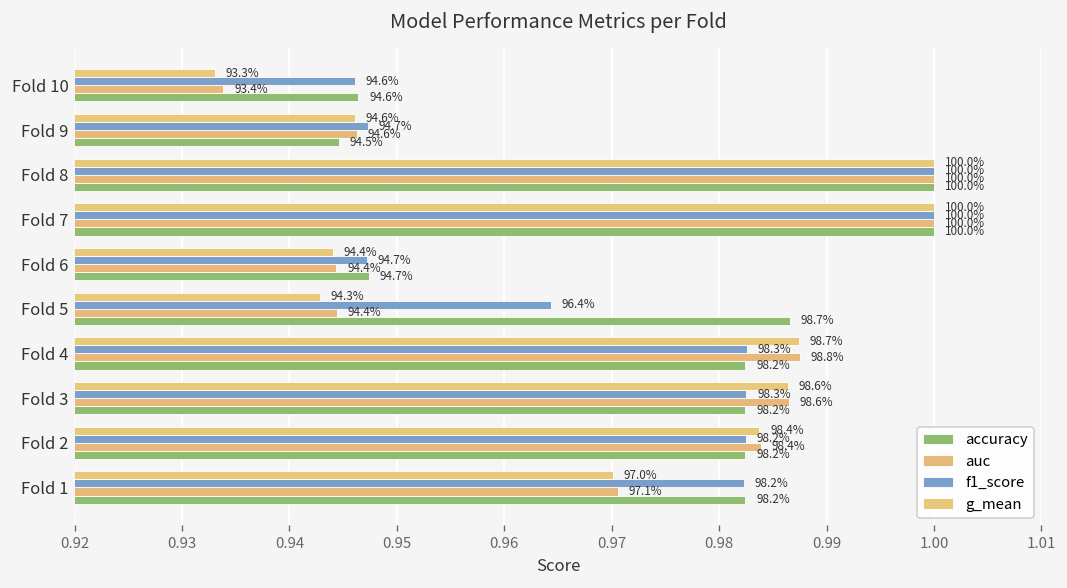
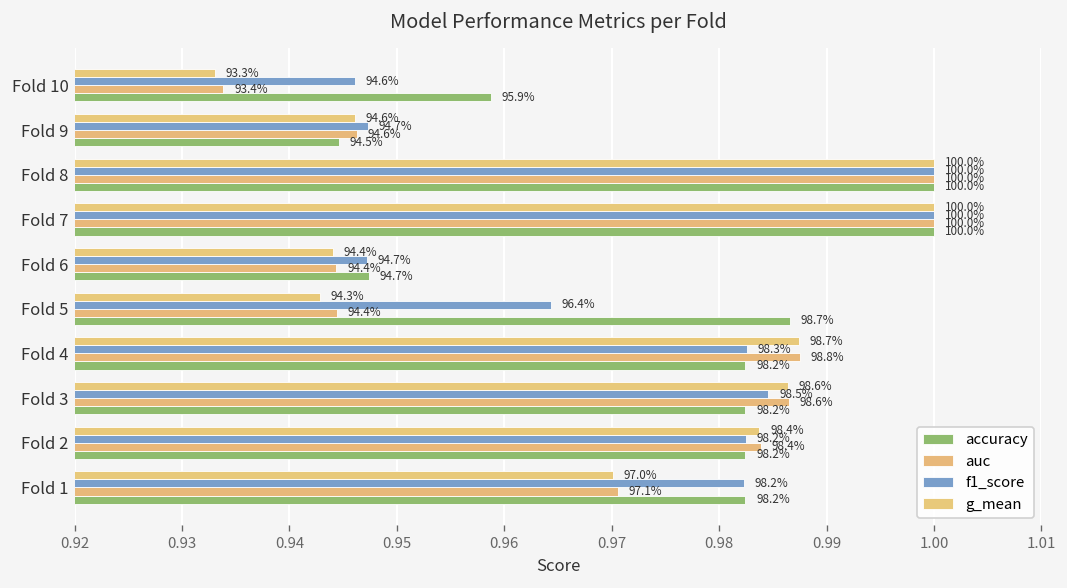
  {
    "accuracy": {
-     "Fold 10": "94.6%",
+     "Fold 10": "95.9%",
      "Fold 6": "94.7%",
      "Fold 5": "98.7%",
      "Fold 4": "98.2%",
      "Fold 3": "98.2%",
      "Fold 1": "98.2%"
    },
    "f1_score": {
      "Fold 10": "94.6%",
      "Fold 6": "94.7%",
      "Fold 5": "96.4%",
      "Fold 4": "98.3%",
-     "Fold 3": "98.3%",
+     "Fold 3": "98.5%",
      "Fold 1": "98.2%"
    }
  }
